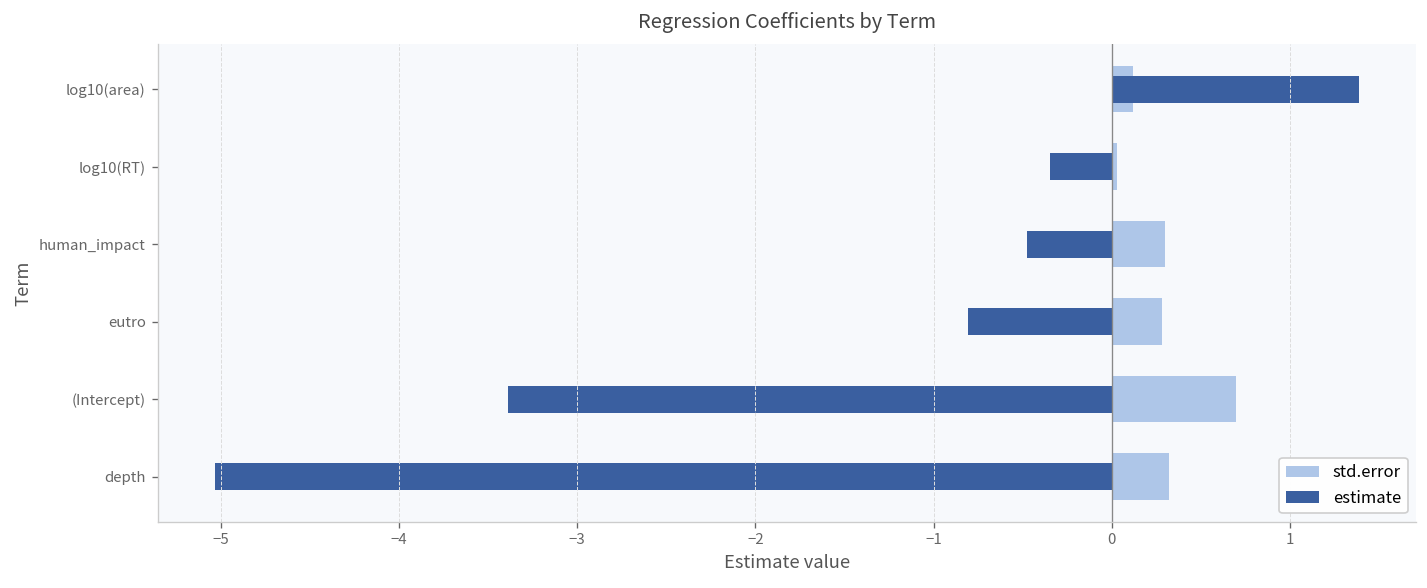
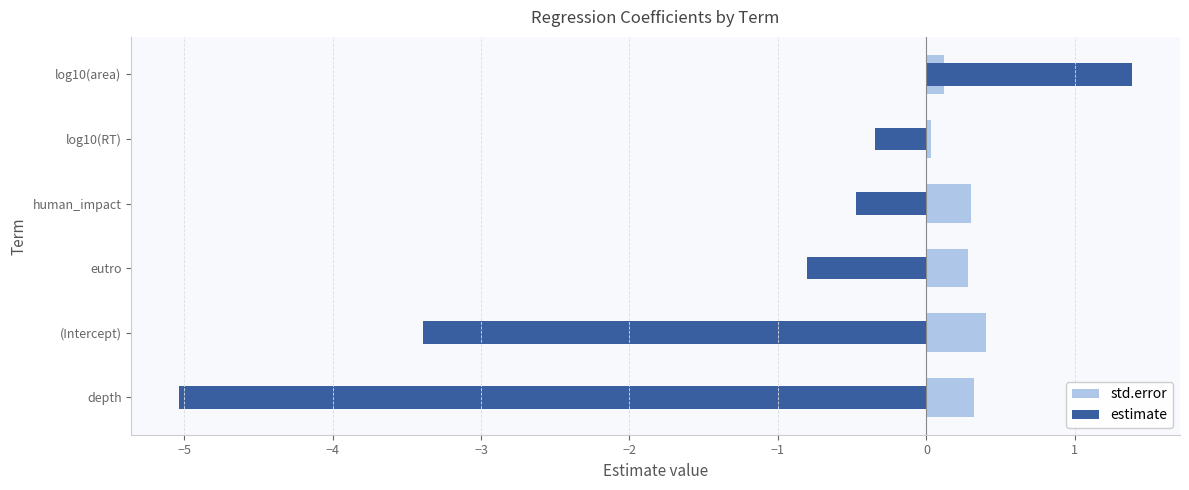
  {
    "std.error": {
      "log10(RT)": 0.03,
      "human_impact": 0.30,
      "eutro": 0.28,
-     "(Intercept)": 0.70,
+     "(Intercept)": 0.40,
      "depth": 0.32
    },
    "estimate": {
      "log10(area)": 1.39,
      "log10(RT)": -0.34,
      "human_impact": -0.48,
      "eutro": -0.81,
      "(Intercept)": -3.39,
      "depth": -5.03
    }
  }
